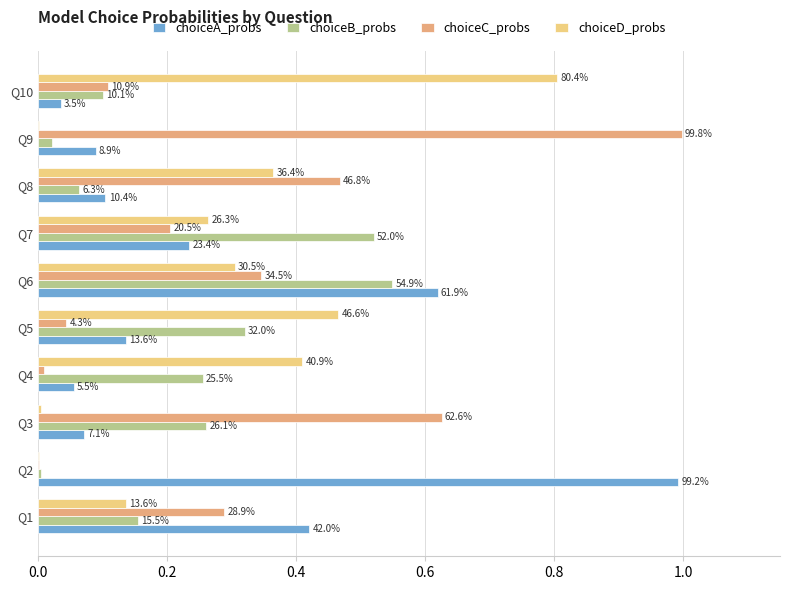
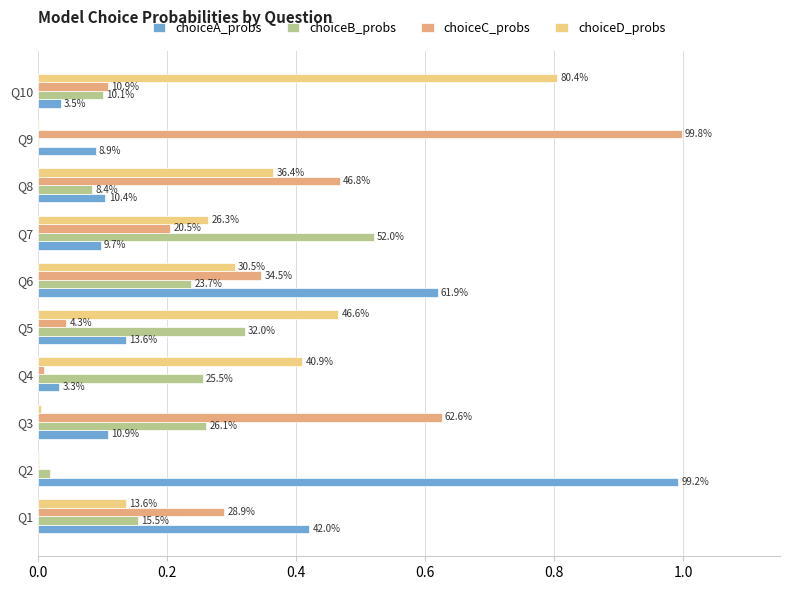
  {
    "choiceA_probs": {
      "Q10": "3.5%",
      "Q9": "8.9%",
      "Q8": "10.4%",
-     "Q7": "23.4%",
+     "Q7": "9.7%",
      "Q6": "61.9%",
      "Q5": "13.6%",
-     "Q4": "5.5%",
-     "Q3": "7.1%",
+     "Q4": "3.3%",
+     "Q3": "10.9%",
      "Q2": "99.2%",
      "Q1": "42.0%"
    },
    "choiceB_probs": {
      "Q10": "10.1%",
-     "Q9": "0.02",
-     "Q8": "6.3%",
+     "Q9": "0.00",
+     "Q8": "8.4%",
      "Q7": "52.0%",
-     "Q6": "54.9%",
+     "Q6": "23.7%",
      "Q5": "32.0%",
      "Q4": "25.5%",
      "Q3": "26.1%",
-     "Q2": "0.01",
+     "Q2": "0.02",
      "Q1": "15.5%"
    }
  }
